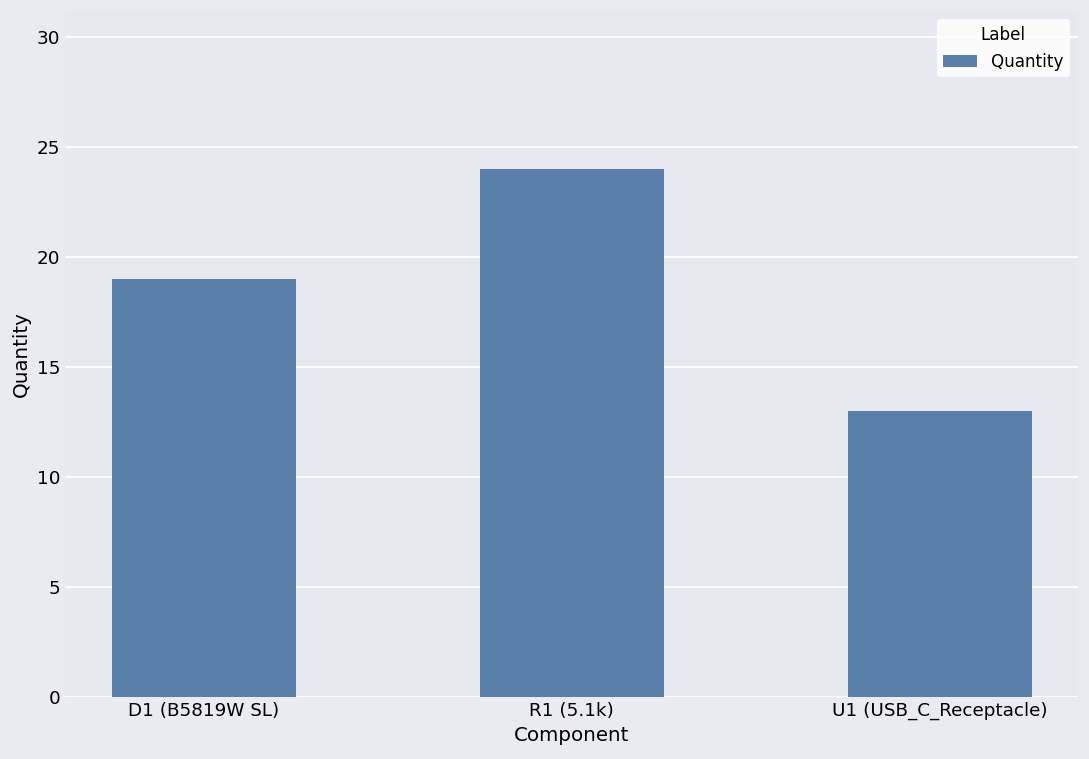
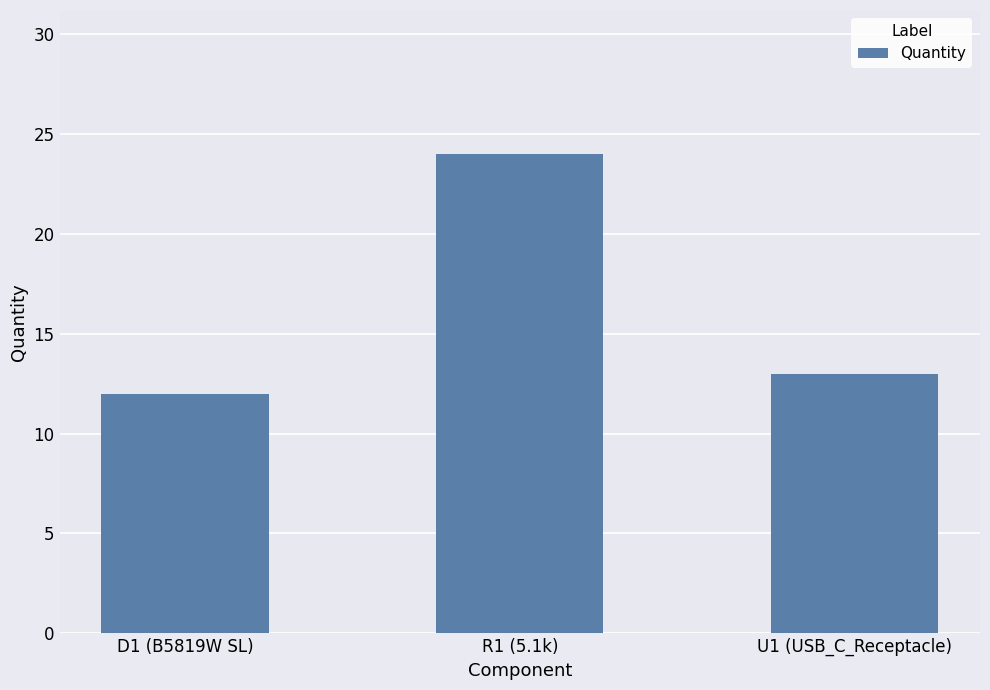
  {
-   "D1 (B5819W SL)": 19,
+   "D1 (B5819W SL)": 12,
    "R1 (5.1k)": 24,
    "U1 (USB_C_Receptacle)": 13
  }
